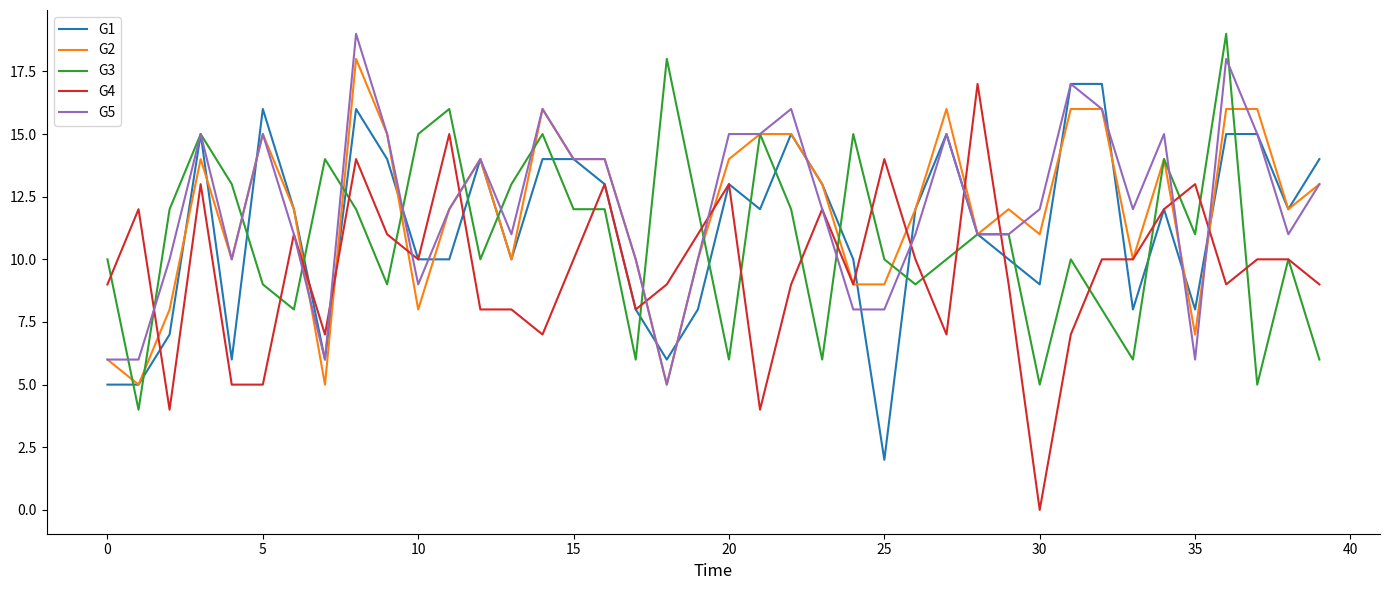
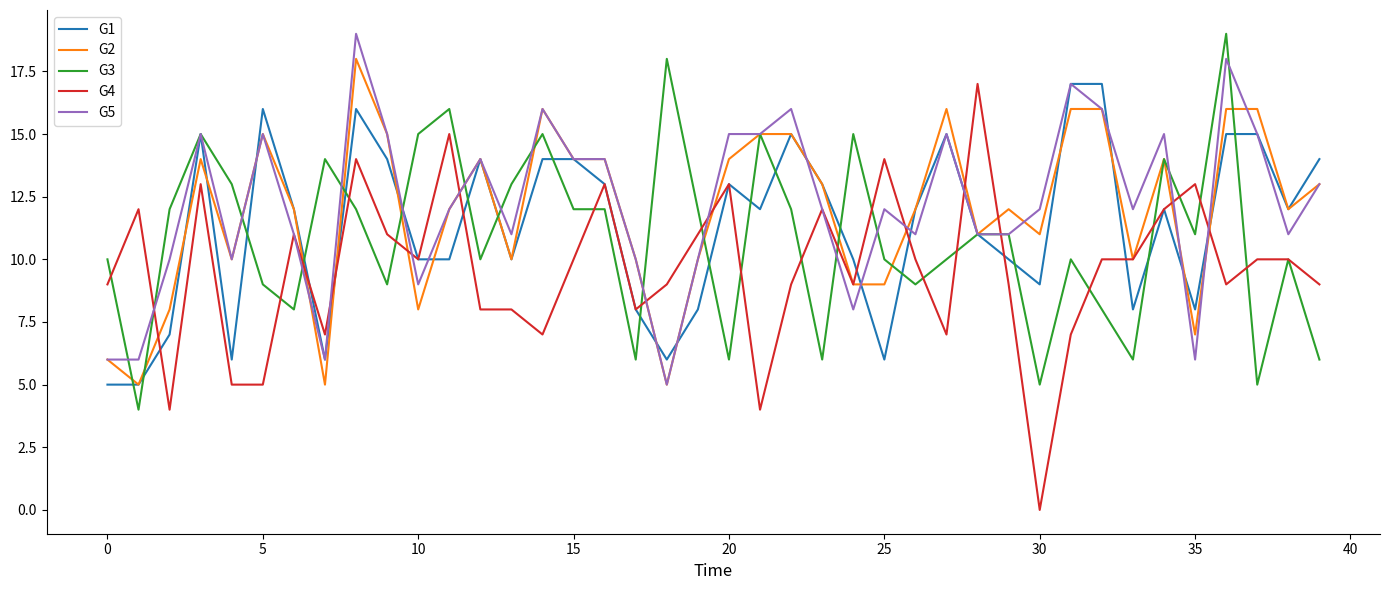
  {
    "G1": {
      "0": 5,
      "5": 16,
-     "25": 2,
+     "25": 6,
      "30": 9,
      "35": 8
    },
    "G2": {
      "10": 8,
      "20": 14,
      "25": 9,
      "30": 11,
      "35": 7
    },
    "G3": {
      "0": 10,
      "5": 9,
      "10": 15,
      "15": 12,
      "20": 6,
      "25": 10,
      "30": 5,
      "35": 11
    },
    "G4": {
      "0": 9,
      "5": 5,
      "15": 10,
      "25": 14,
      "30": 0,
      "35": 13
    },
    "G5": {
      "10": 9,
      "20": 15,
-     "25": 8,
+     "25": 12,
      "30": 12,
      "35": 6
    }
  }
